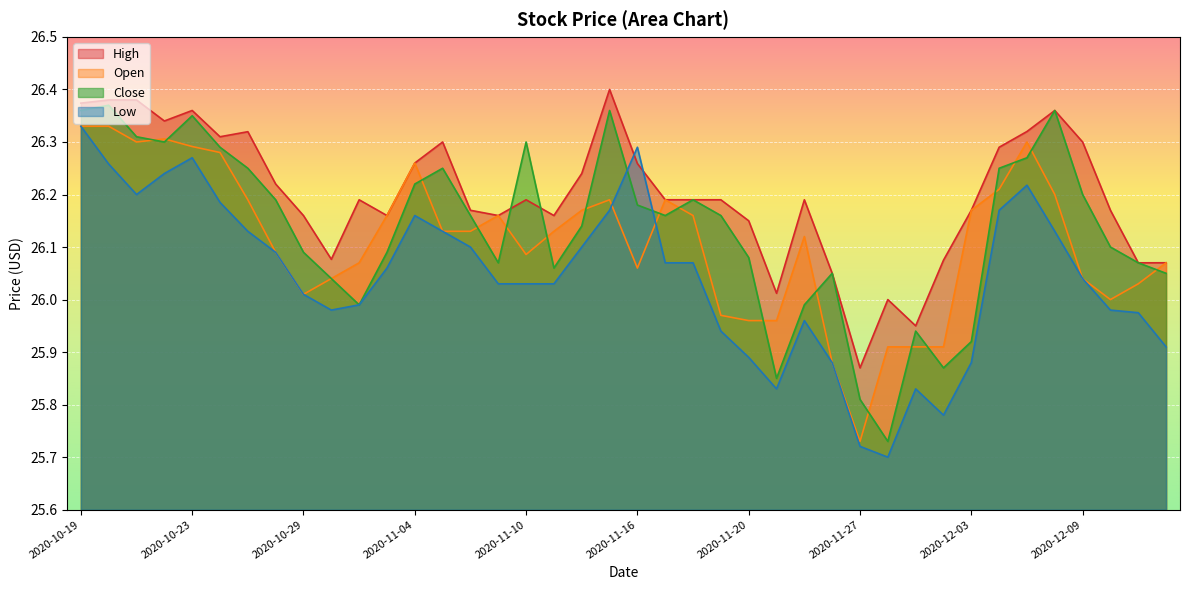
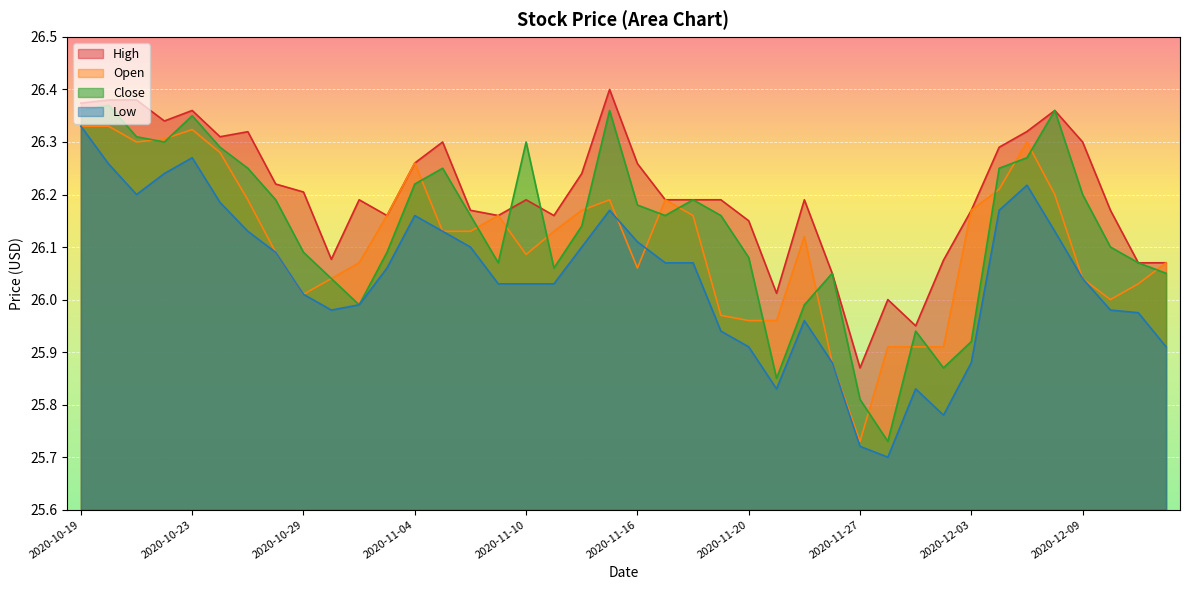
  {
    "High": {
      "2020-10-23": 26.36,
-     "2020-10-29": 26.16,
+     "2020-10-29": 26.20,
      "2020-11-10": 26.19,
      "2020-11-16": 26.26,
      "2020-11-20": 26.15,
      "2020-11-27": 25.87,
      "2020-12-09": 26.30
    },
    "Open": {
-     "2020-10-23": 26.29,
+     "2020-10-23": 26.32,
      "2020-11-10": 26.09,
      "2020-11-16": 26.06,
      "2020-11-20": 25.96,
      "2020-11-27": 25.73
    },
    "Close": {
      "2020-10-23": 26.35,
      "2020-10-29": 26.09,
      "2020-11-04": 26.22,
      "2020-11-10": 26.30,
      "2020-11-16": 26.18,
      "2020-11-20": 26.08,
      "2020-11-27": 25.81,
      "2020-12-03": 25.92,
      "2020-12-09": 26.20
    },
    "Low": {
      "2020-10-23": 26.27,
      "2020-11-04": 26.16,
      "2020-11-10": 26.03,
-     "2020-11-16": 26.29,
-     "2020-11-20": 25.89,
+     "2020-11-16": 26.11,
+     "2020-11-20": 25.91,
      "2020-11-27": 25.72,
      "2020-12-03": 25.88
    }
  }
